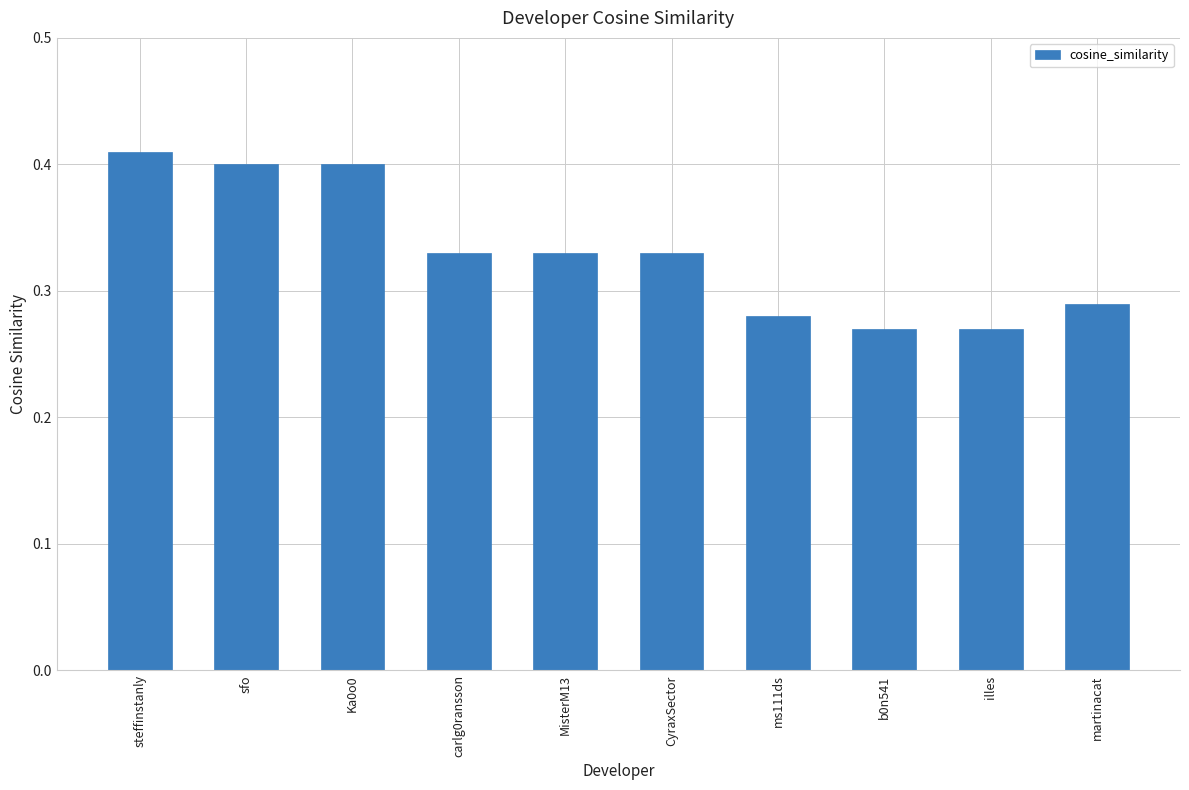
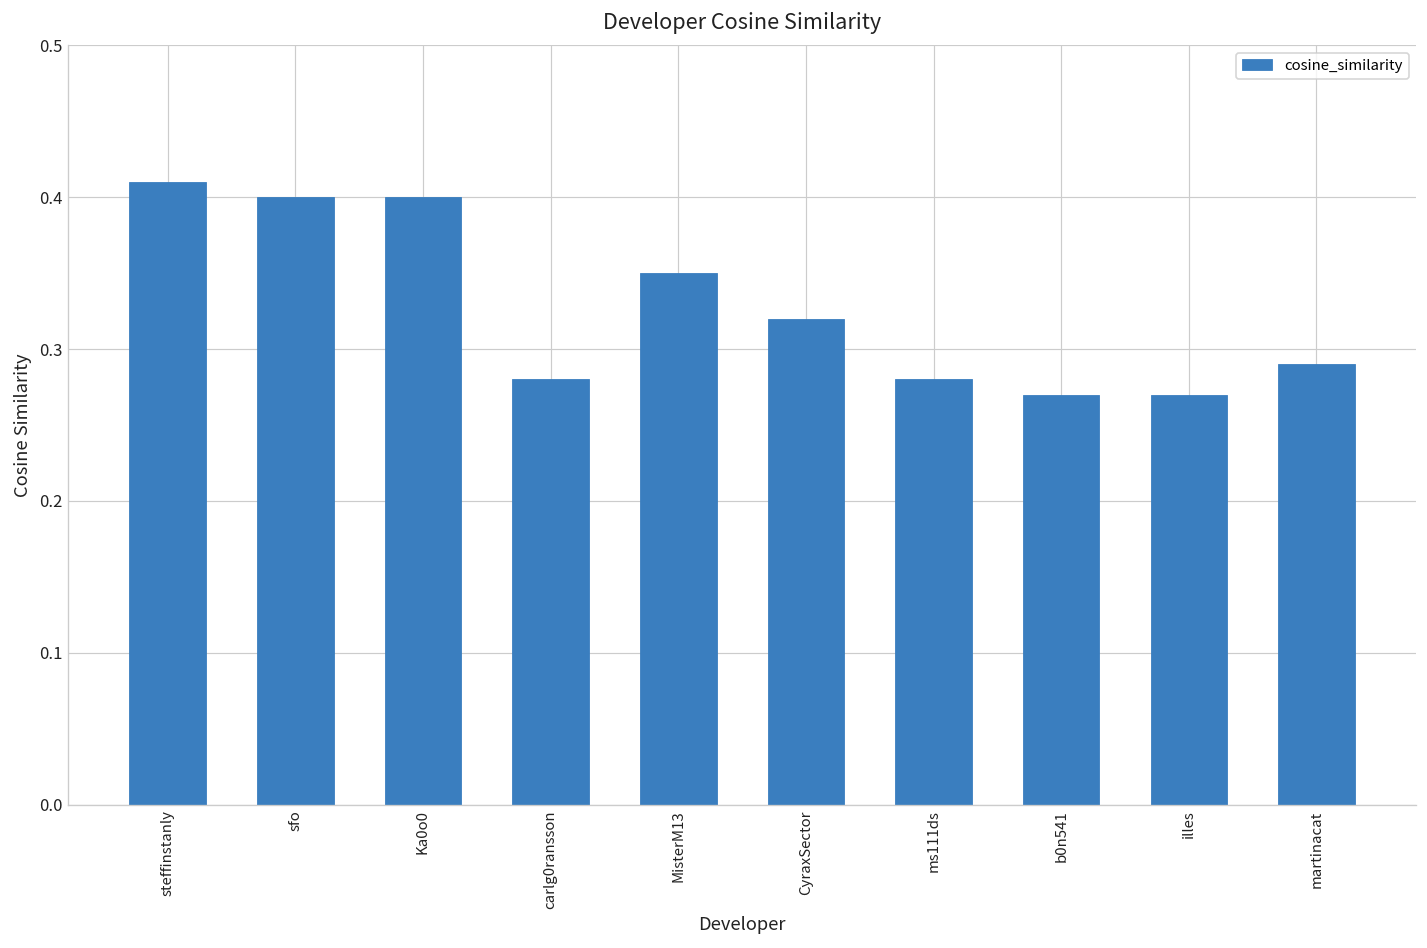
  {
    "steffinstanly": 0.41,
    "sfo": 0.40,
    "Ka0o0": 0.40,
-   "carlg0ransson": 0.33,
-   "MisterM13": 0.33,
-   "CyraxSector": 0.33,
+   "carlg0ransson": 0.28,
+   "MisterM13": 0.35,
+   "CyraxSector": 0.32,
    "ms111ds": 0.28,
    "b0n541": 0.27,
    "illes": 0.27,
    "martinacat": 0.29
  }
